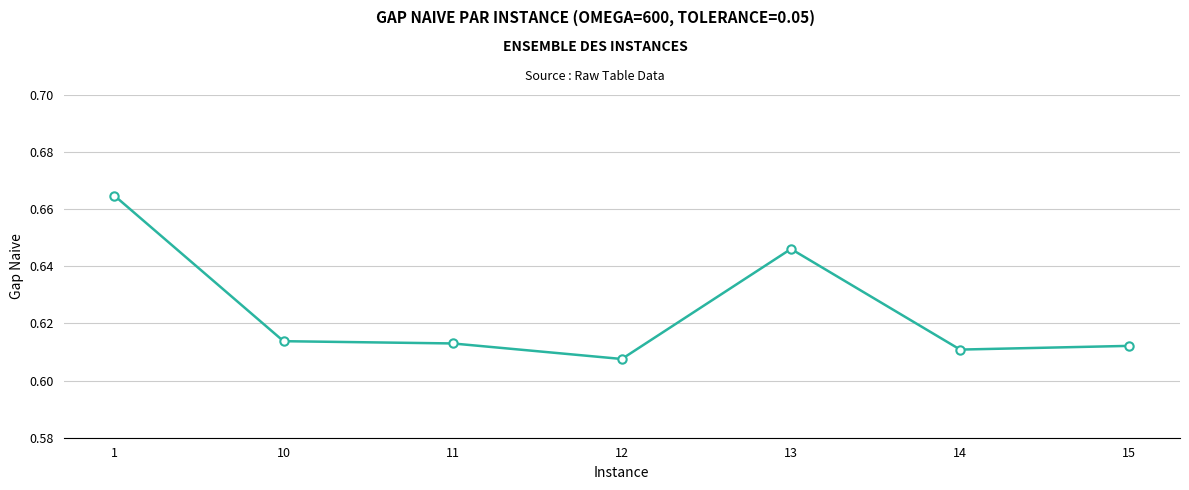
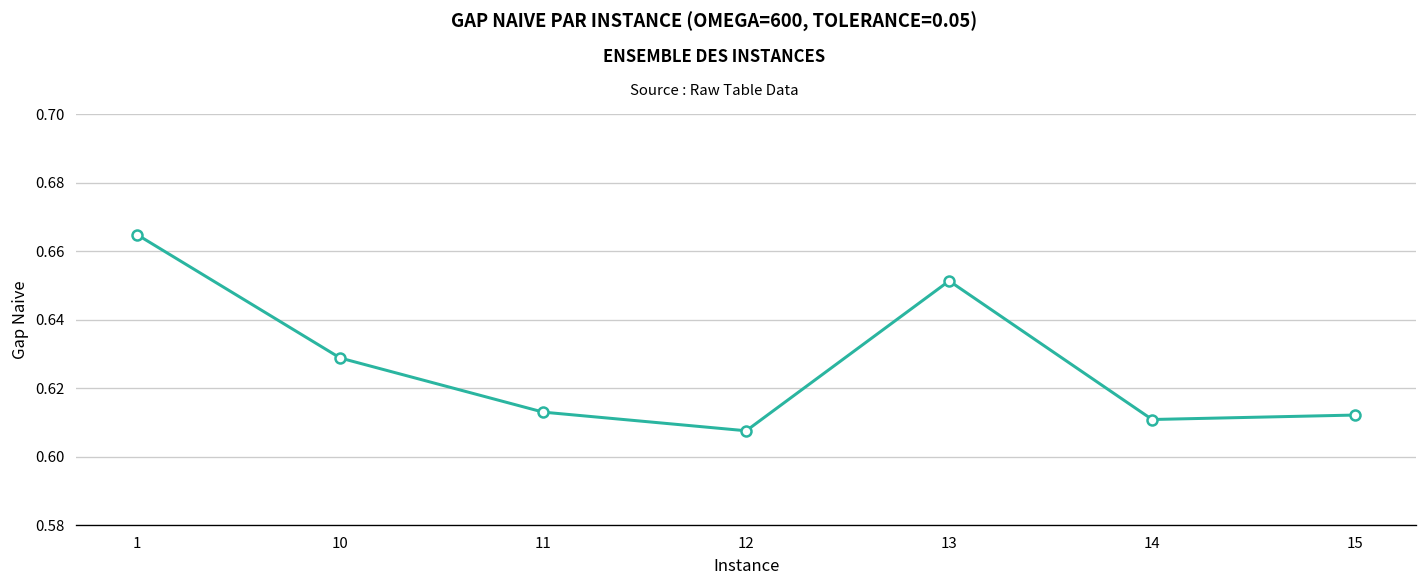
  {
    "1": 0.665,
-   "10": 0.614,
+   "10": 0.629,
    "11": 0.613,
    "12": 0.608,
-   "13": 0.646,
+   "13": 0.651,
    "14": 0.611,
    "15": 0.612
  }
